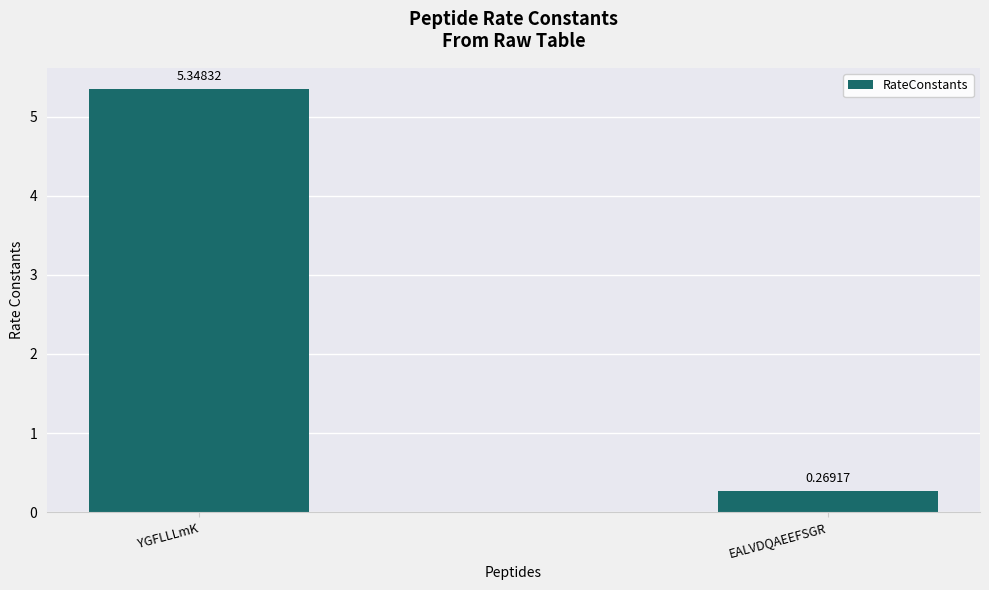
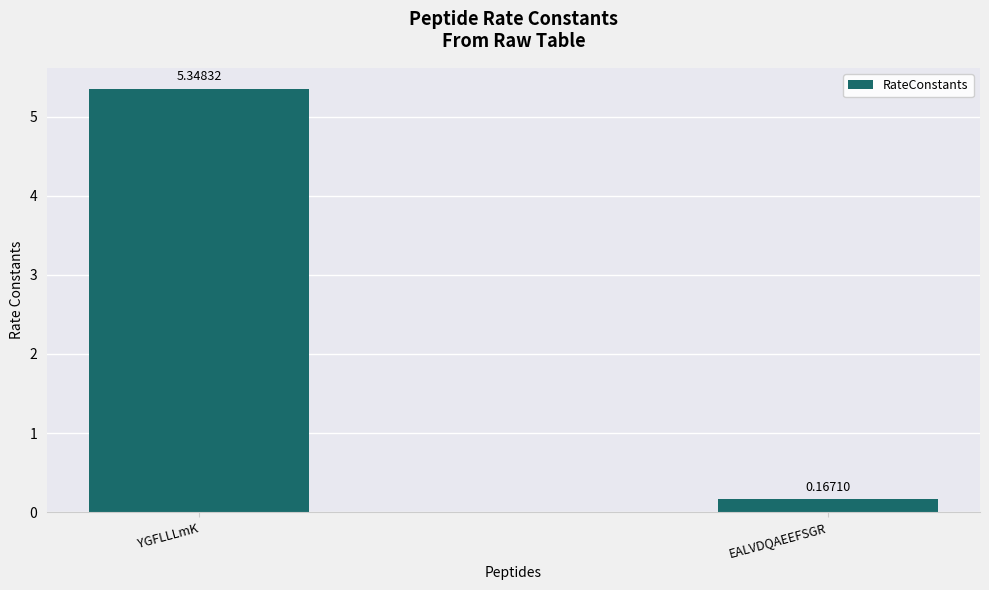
  {
    "YGFLLLmK": 5.34832,
-   "EALVDQAEEFSGR": 0.26917
+   "EALVDQAEEFSGR": 0.16710
  }
